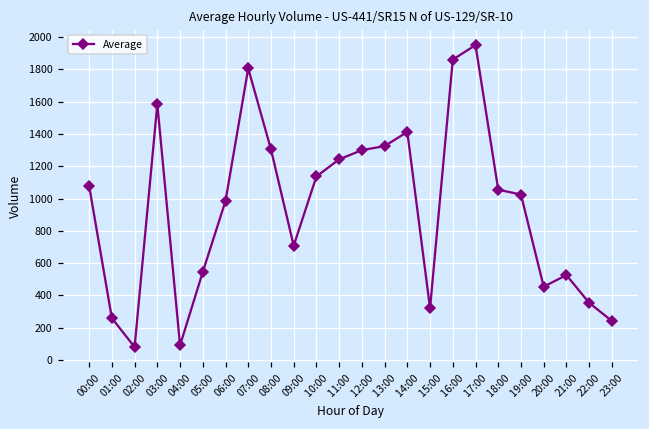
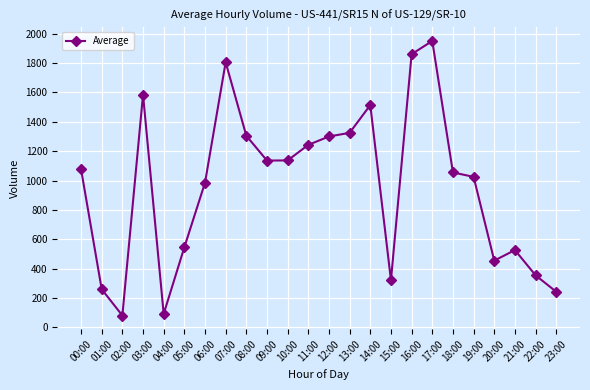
  {
    "00:00": 1080,
    "01:00": 260,
    "02:00": 80,
    "03:00": 1590,
    "04:00": 90,
    "05:00": 550,
    "06:00": 990,
    "07:00": 1810,
    "08:00": 1310,
-   "09:00": 710,
+   "09:00": 1140,
    "10:00": 1140,
    "11:00": 1240,
    "12:00": 1300,
    "13:00": 1330,
-   "14:00": 1410,
+   "14:00": 1510,
    "15:00": 320,
    "16:00": 1860,
    "17:00": 1950,
    "18:00": 1060,
    "19:00": 1030,
    "20:00": 450,
    "21:00": 530,
    "22:00": 350,
    "23:00": 240
  }
